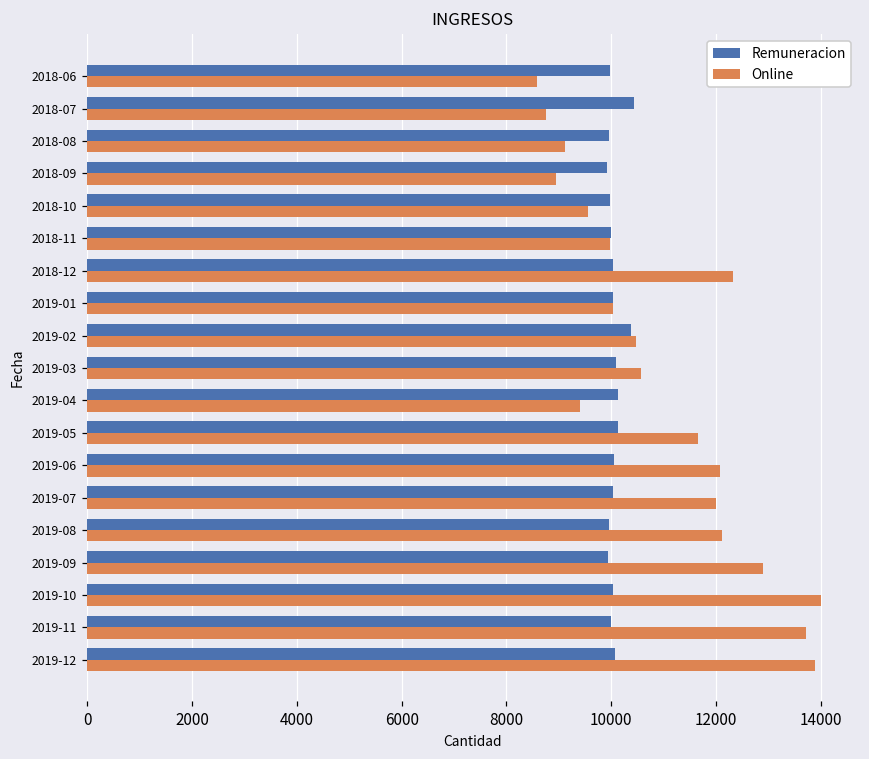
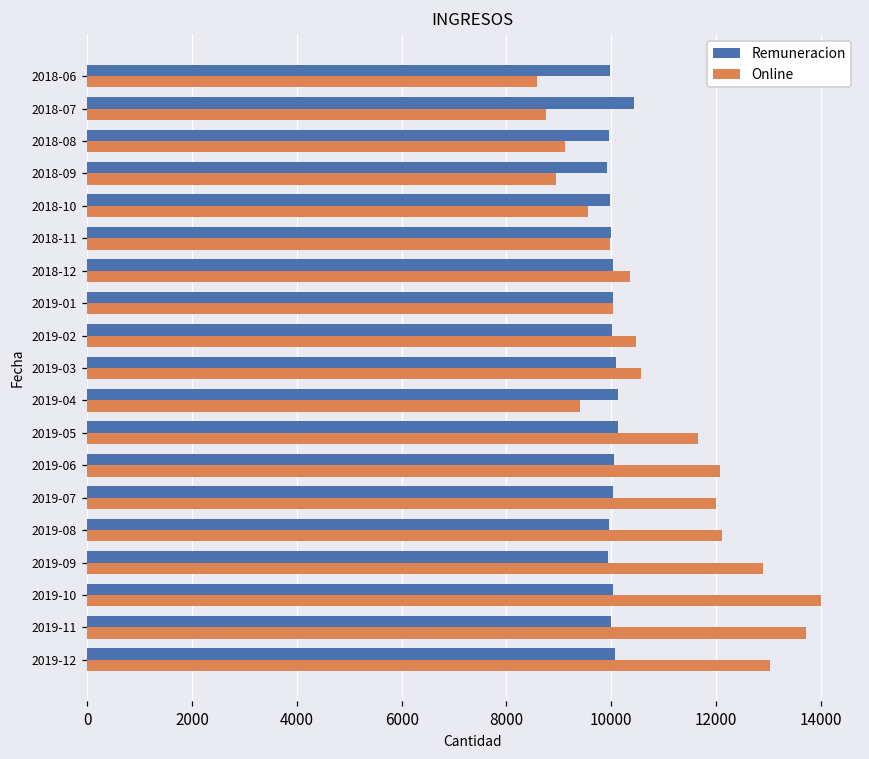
  {
    "Remuneracion": {
      "2018-06": 10000,
      "2018-07": 10400,
      "2018-08": 10000,
      "2018-09": 9900,
      "2018-10": 10000,
      "2018-11": 10000,
      "2018-12": 10000,
      "2019-01": 10000,
-     "2019-02": 10400,
+     "2019-02": 10000,
      "2019-03": 10100,
      "2019-04": 10100,
      "2019-05": 10100,
      "2019-06": 10100,
      "2019-07": 10000,
      "2019-08": 10000,
      "2019-09": 9900,
      "2019-10": 10000,
      "2019-11": 10000,
      "2019-12": 10100
    },
    "Online": {
      "2018-06": 8600,
      "2018-07": 8800,
      "2018-08": 9100,
      "2018-09": 9000,
      "2018-10": 9600,
      "2018-11": 10000,
-     "2018-12": 12300,
+     "2018-12": 10400,
      "2019-01": 10000,
      "2019-02": 10500,
      "2019-03": 10600,
      "2019-04": 9400,
      "2019-05": 11600,
      "2019-06": 12100,
      "2019-07": 12000,
      "2019-08": 12100,
      "2019-09": 12900,
      "2019-10": 14000,
      "2019-11": 13700,
-     "2019-12": 13900
+     "2019-12": 13000
    }
  }
